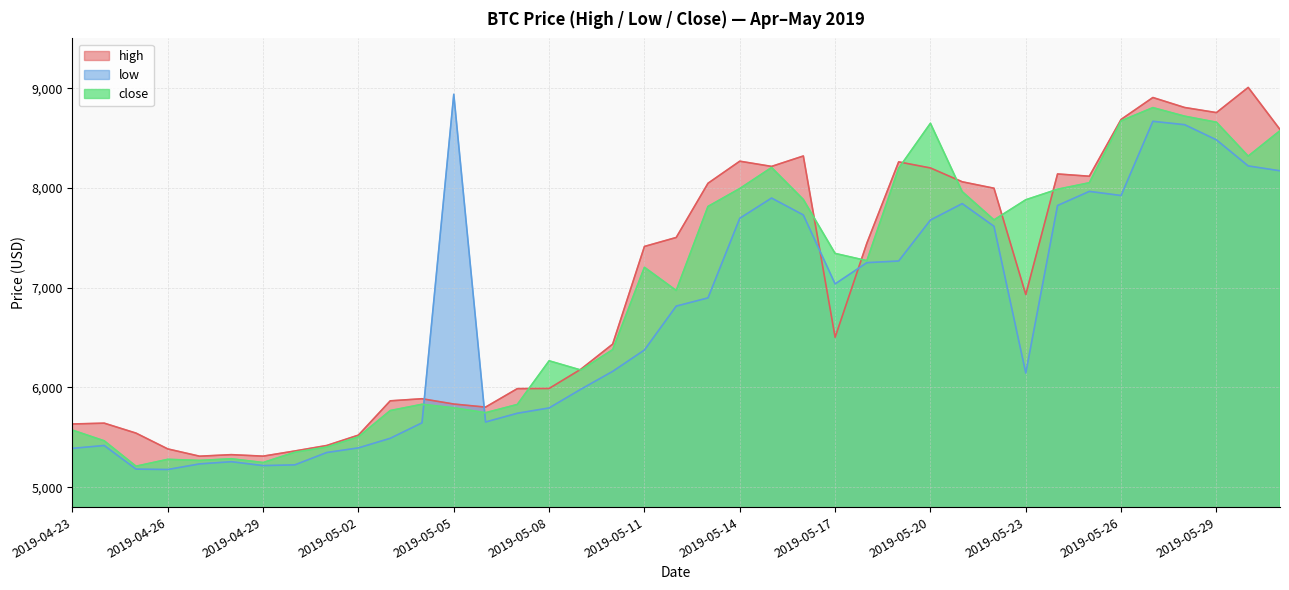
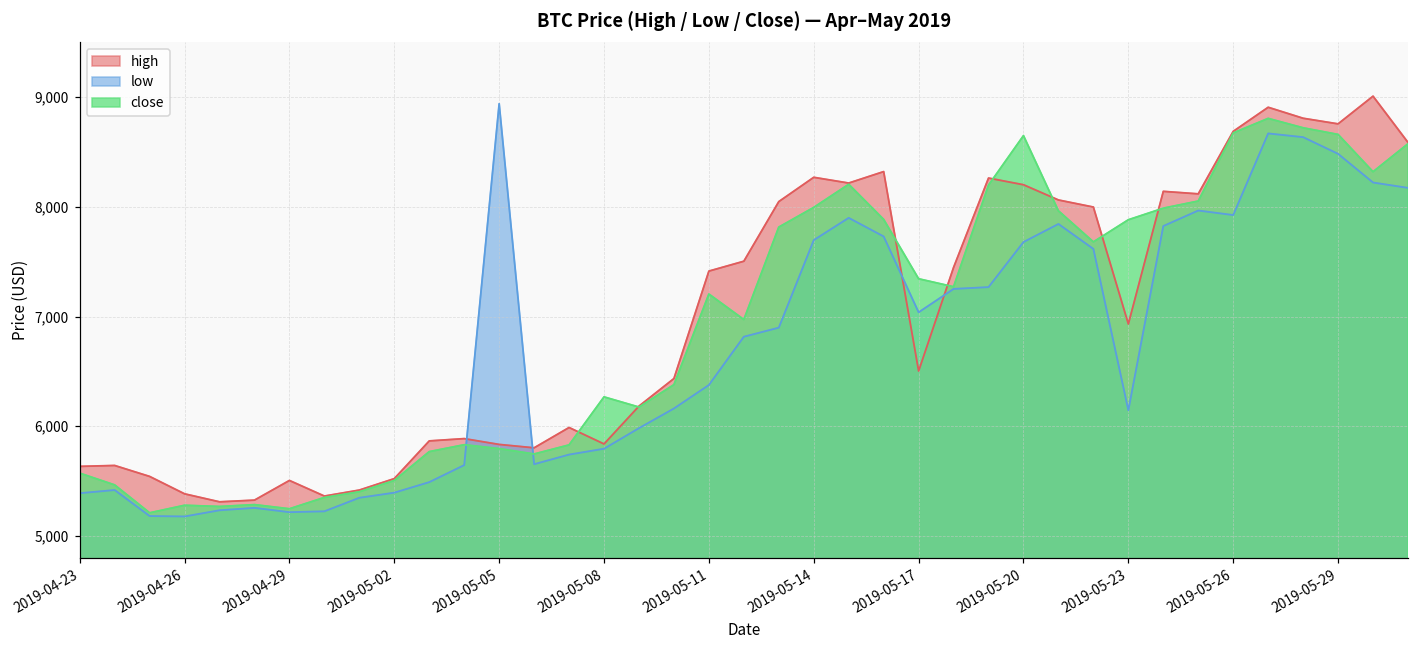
  {
    "high": {
      "2019-04-23": "5,600",
      "2019-04-26": "5,400",
-     "2019-04-29": "5,300",
+     "2019-04-29": "5,500",
      "2019-05-05": "5,800",
-     "2019-05-08": "6,000",
+     "2019-05-08": "5,800",
      "2019-05-11": "7,400",
      "2019-05-14": "8,300",
      "2019-05-17": "6,500",
      "2019-05-20": "8,200",
      "2019-05-23": "6,900",
      "2019-05-29": "8,800"
    },
    "low": {
      "2019-04-23": "5,400",
      "2019-04-26": "5,200",
      "2019-04-29": "5,200",
      "2019-05-02": "5,400",
      "2019-05-05": "8,900",
      "2019-05-08": "5,800",
      "2019-05-11": "6,400",
      "2019-05-14": "7,700",
      "2019-05-17": "7,000",
      "2019-05-20": "7,700",
      "2019-05-23": "6,100",
      "2019-05-26": "7,900",
      "2019-05-29": "8,500"
    },
    "close": {
      "2019-04-23": "5,600",
      "2019-04-26": "5,300",
      "2019-04-29": "5,200",
      "2019-05-05": "5,800",
      "2019-05-08": "6,300",
      "2019-05-11": "7,200",
      "2019-05-14": "8,000",
      "2019-05-17": "7,300",
      "2019-05-20": "8,600",
      "2019-05-23": "7,900",
      "2019-05-29": "8,700"
    }
  }
